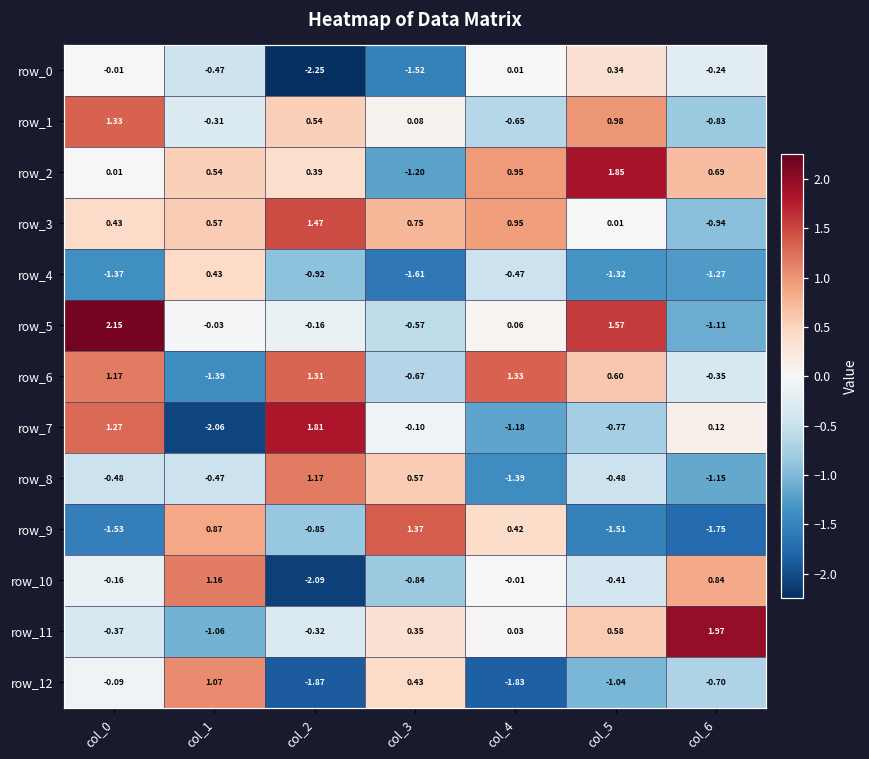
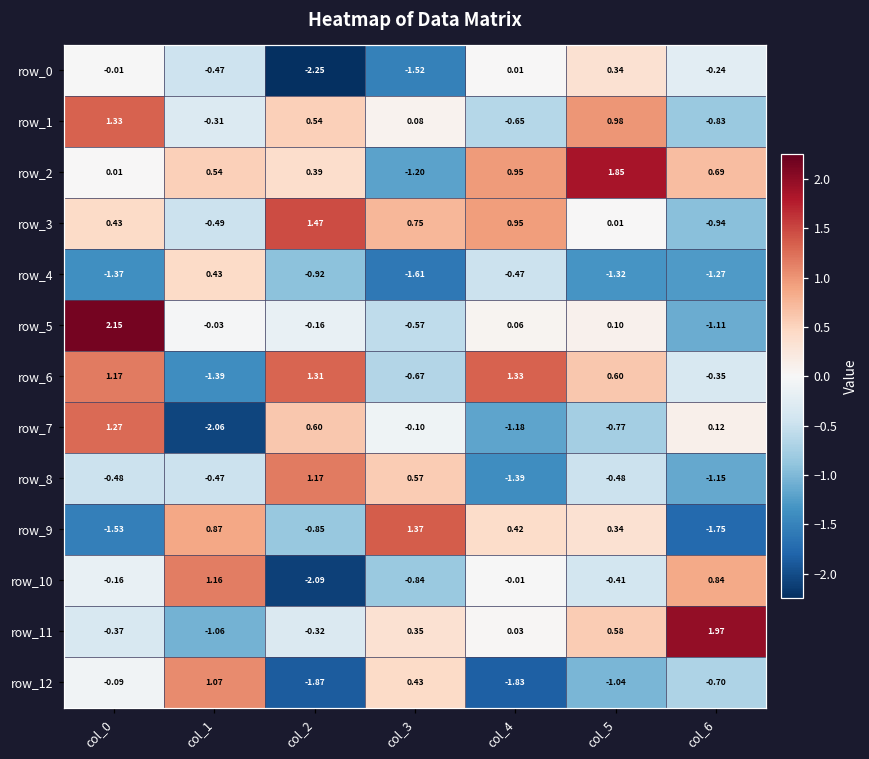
  {
    "row_0": {
      "col_0": -0.01,
      "col_1": -0.47,
      "col_2": -2.25,
      "col_3": -1.52,
      "col_4": 0.01,
      "col_5": 0.34,
      "col_6": -0.24
    },
    "row_1": {
      "col_0": 1.33,
      "col_1": -0.31,
      "col_2": 0.54,
      "col_3": 0.08,
      "col_4": -0.65,
      "col_5": 0.98,
      "col_6": -0.83
    },
    "row_2": {
      "col_0": 0.01,
      "col_1": 0.54,
      "col_2": 0.39,
      "col_3": -1.20,
      "col_4": 0.95,
      "col_5": 1.85,
      "col_6": 0.69
    },
    "row_3": {
      "col_0": 0.43,
-     "col_1": 0.57,
+     "col_1": -0.49,
      "col_2": 1.47,
      "col_3": 0.75,
      "col_4": 0.95,
      "col_5": 0.01,
      "col_6": -0.94
    },
    "row_4": {
      "col_0": -1.37,
      "col_1": 0.43,
      "col_2": -0.92,
      "col_3": -1.61,
      "col_4": -0.47,
      "col_5": -1.32,
      "col_6": -1.27
    },
    "row_5": {
      "col_0": 2.15,
      "col_1": -0.03,
      "col_2": -0.16,
      "col_3": -0.57,
      "col_4": 0.06,
-     "col_5": 1.57,
+     "col_5": 0.10,
      "col_6": -1.11
    },
    "row_6": {
      "col_0": 1.17,
      "col_1": -1.39,
      "col_2": 1.31,
      "col_3": -0.67,
      "col_4": 1.33,
      "col_5": 0.60,
      "col_6": -0.35
    },
    "row_7": {
      "col_0": 1.27,
      "col_1": -2.06,
-     "col_2": 1.81,
+     "col_2": 0.60,
      "col_3": -0.10,
      "col_4": -1.18,
      "col_5": -0.77,
      "col_6": 0.12
    },
    "row_8": {
      "col_0": -0.48,
      "col_1": -0.47,
      "col_2": 1.17,
      "col_3": 0.57,
      "col_4": -1.39,
      "col_5": -0.48,
      "col_6": -1.15
    },
    "row_9": {
      "col_0": -1.53,
      "col_1": 0.87,
      "col_2": -0.85,
      "col_3": 1.37,
      "col_4": 0.42,
-     "col_5": -1.51,
+     "col_5": 0.34,
      "col_6": -1.75
    },
    "row_10": {
      "col_0": -0.16,
      "col_1": 1.16,
      "col_2": -2.09,
      "col_3": -0.84,
      "col_4": -0.01,
      "col_5": -0.41,
      "col_6": 0.84
    },
    "row_11": {
      "col_0": -0.37,
      "col_1": -1.06,
      "col_2": -0.32,
      "col_3": 0.35,
      "col_4": 0.03,
      "col_5": 0.58,
      "col_6": 1.97
    },
    "row_12": {
      "col_0": -0.09,
      "col_1": 1.07,
      "col_2": -1.87,
      "col_3": 0.43,
      "col_4": -1.83,
      "col_5": -1.04,
      "col_6": -0.70
    }
  }
